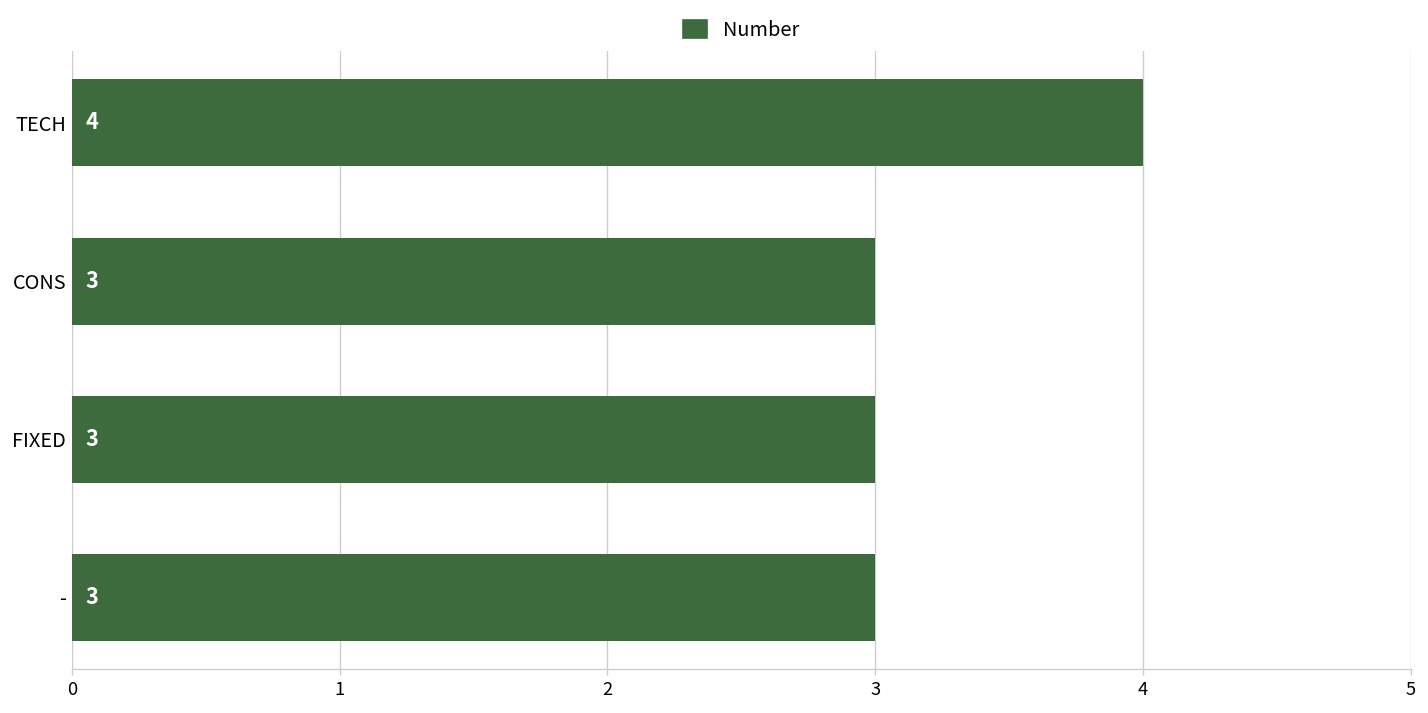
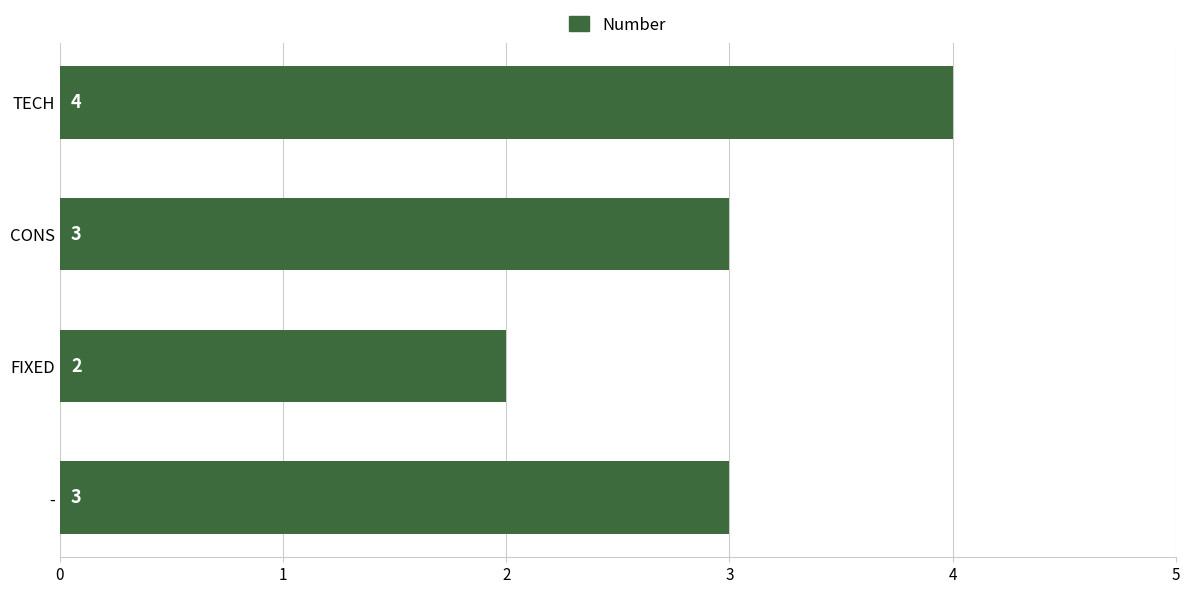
  {
    "TECH": 4,
    "CONS": 3,
-   "FIXED": 3,
+   "FIXED": 2,
    "-": 3
  }
